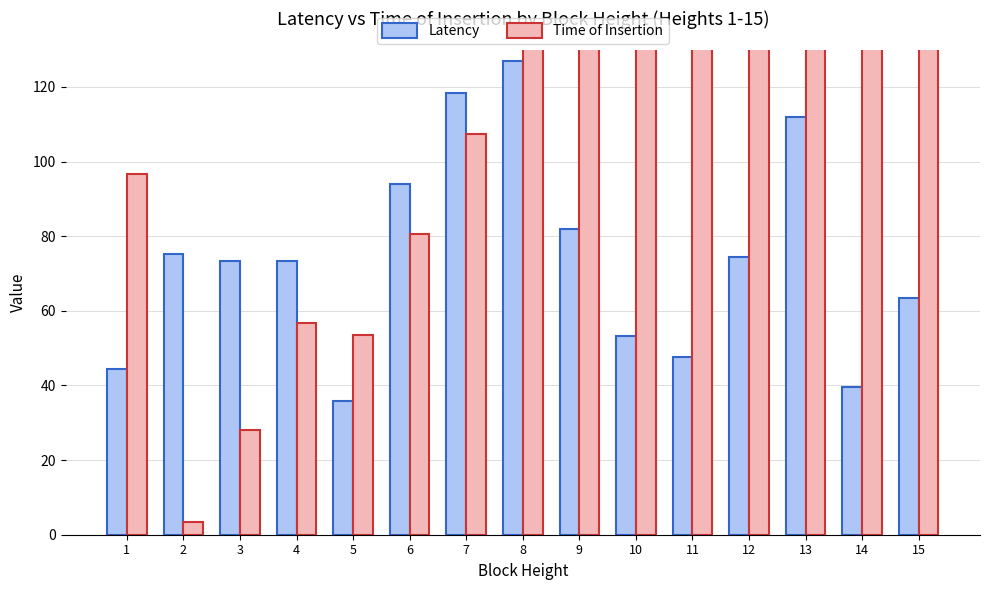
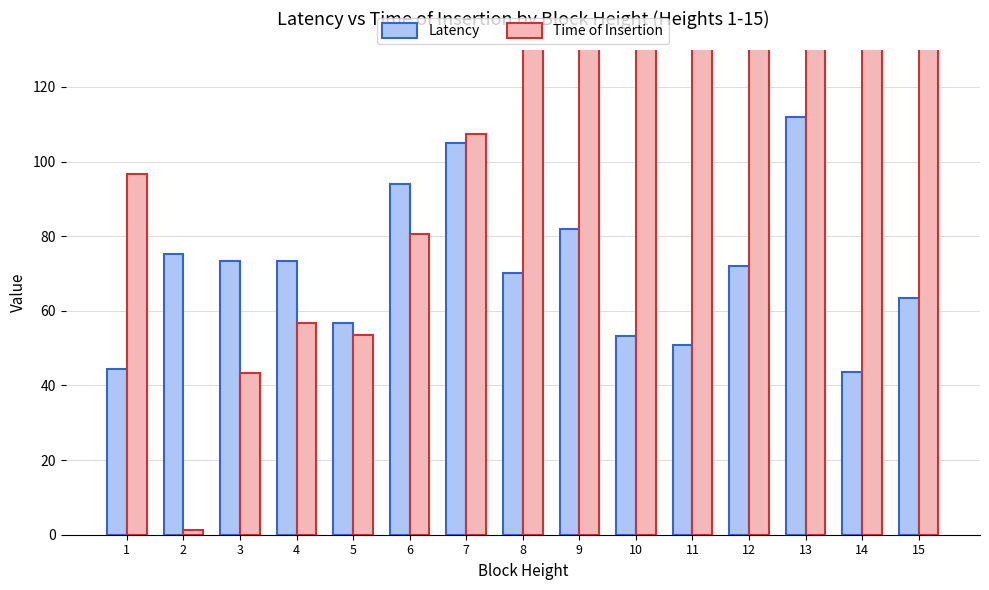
  {
    "Latency": {
      "1": 44,
      "2": 75,
      "3": 73,
      "4": 73,
-     "5": 36,
+     "5": 57,
      "6": 94,
-     "7": 118,
-     "8": 127,
+     "7": 105,
+     "8": 70,
      "9": 82,
      "10": 53,
-     "11": 48,
-     "12": 74,
+     "11": 51,
+     "12": 72,
      "13": 112,
-     "14": 40,
+     "14": 43,
      "15": 64
    },
    "Time of Insertion": {
      "1": 97,
-     "2": 4,
-     "3": 28,
+     "2": 1,
+     "3": 43,
      "4": 57,
      "5": 53,
      "6": 81,
      "7": 107
    }
  }
